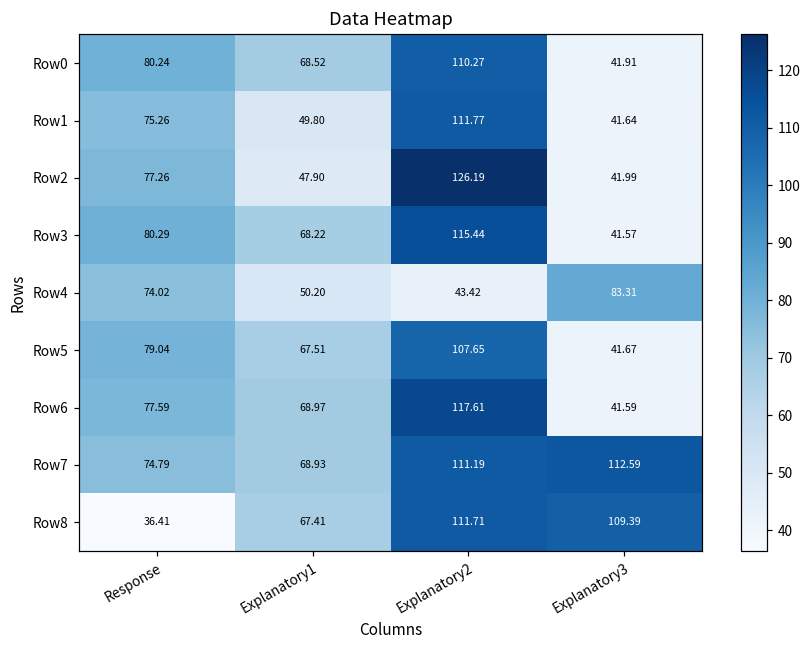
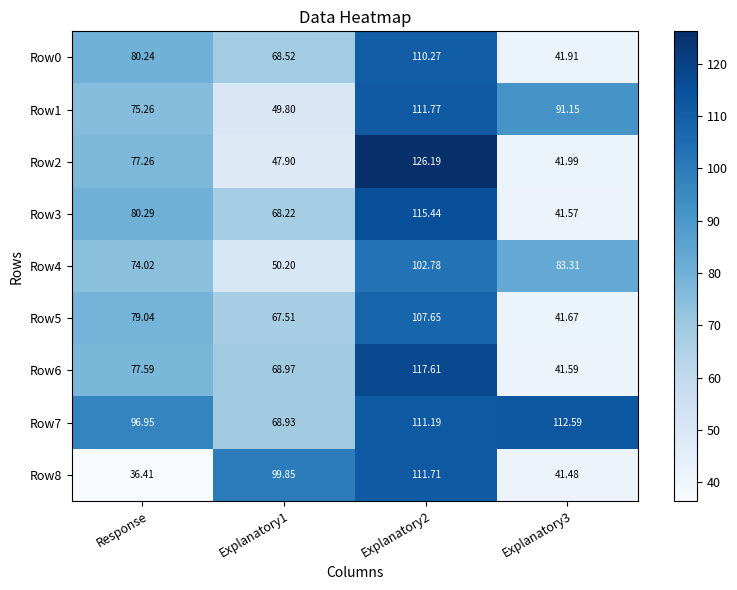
  {
    "Row0": {
      "Response": 80.24,
      "Explanatory1": 68.52,
      "Explanatory2": 110.27,
      "Explanatory3": 41.91
    },
    "Row1": {
      "Response": 75.26,
      "Explanatory1": 49.80,
      "Explanatory2": 111.77,
-     "Explanatory3": 41.64
+     "Explanatory3": 91.15
    },
    "Row2": {
      "Response": 77.26,
      "Explanatory1": 47.90,
      "Explanatory2": 126.19,
      "Explanatory3": 41.99
    },
    "Row3": {
      "Response": 80.29,
      "Explanatory1": 68.22,
      "Explanatory2": 115.44,
      "Explanatory3": 41.57
    },
    "Row4": {
      "Response": 74.02,
      "Explanatory1": 50.20,
-     "Explanatory2": 43.42,
+     "Explanatory2": 102.78,
      "Explanatory3": 83.31
    },
    "Row5": {
      "Response": 79.04,
      "Explanatory1": 67.51,
      "Explanatory2": 107.65,
      "Explanatory3": 41.67
    },
    "Row6": {
      "Response": 77.59,
      "Explanatory1": 68.97,
      "Explanatory2": 117.61,
      "Explanatory3": 41.59
    },
    "Row7": {
-     "Response": 74.79,
+     "Response": 96.95,
      "Explanatory1": 68.93,
      "Explanatory2": 111.19,
      "Explanatory3": 112.59
    },
    "Row8": {
      "Response": 36.41,
-     "Explanatory1": 67.41,
+     "Explanatory1": 99.85,
      "Explanatory2": 111.71,
-     "Explanatory3": 109.39
+     "Explanatory3": 41.48
    }
  }
